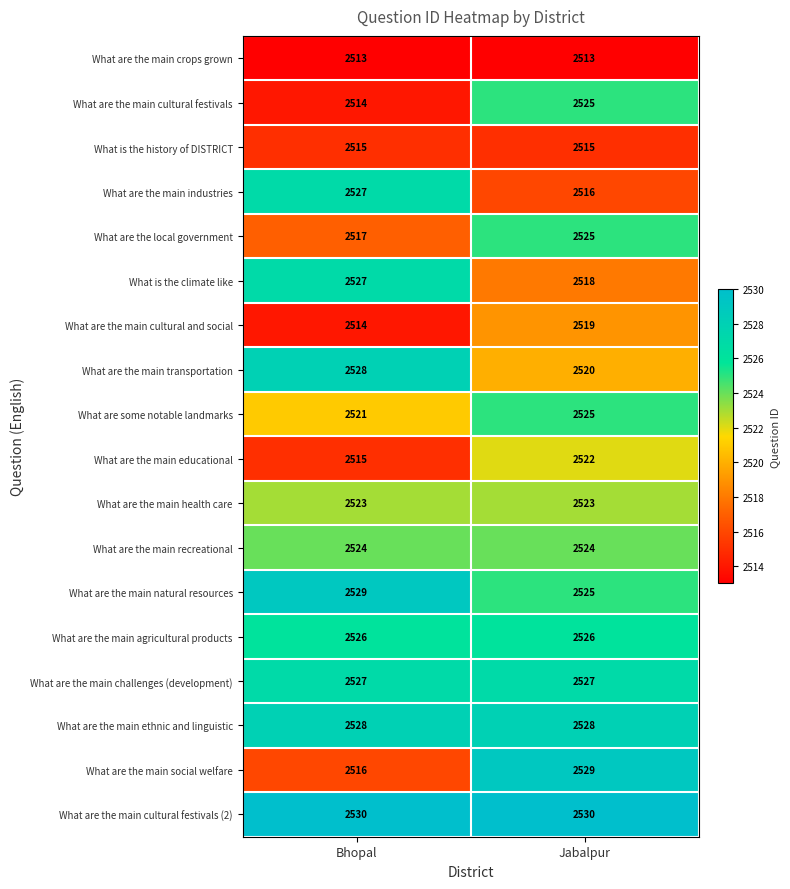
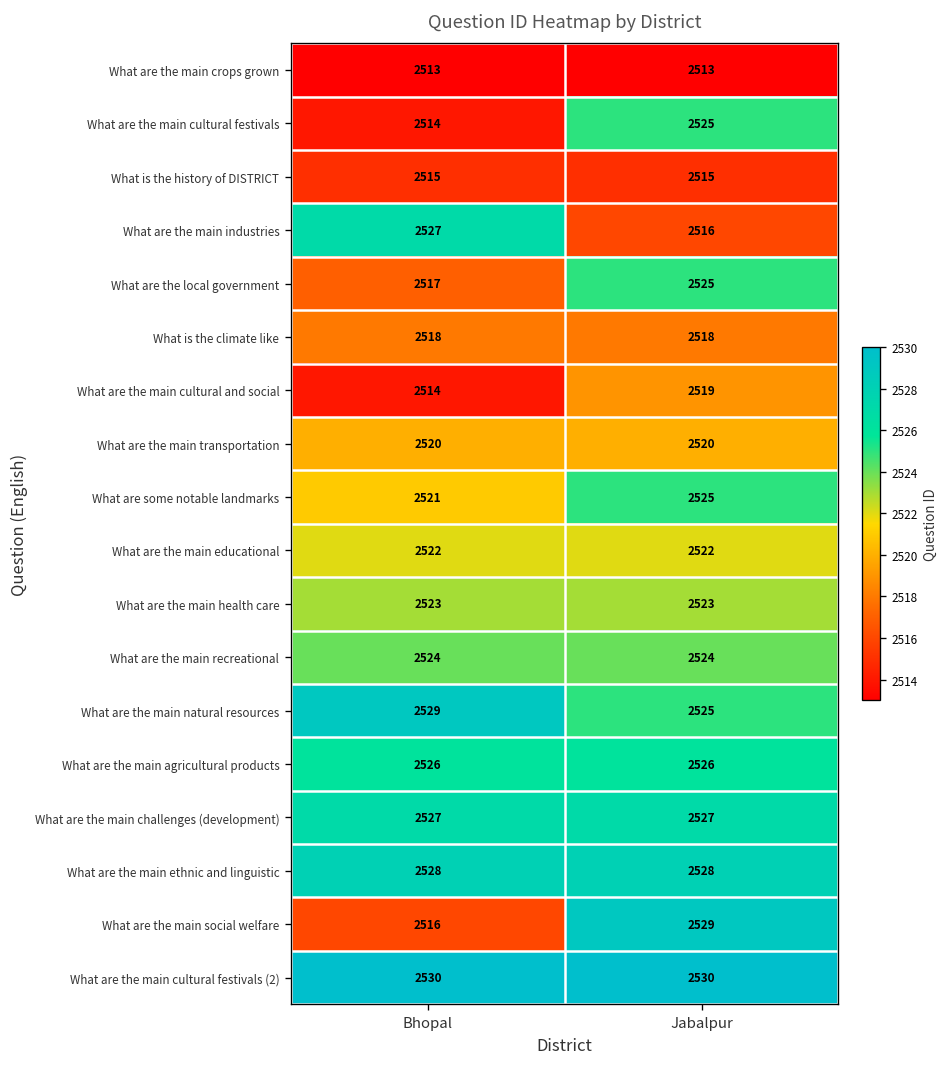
  {
    "What are the main crops grown": {
      "Bhopal": 2513,
      "Jabalpur": 2513
    },
    "What are the main cultural festivals": {
      "Bhopal": 2514,
      "Jabalpur": 2525
    },
    "What is the history of DISTRICT": {
      "Bhopal": 2515,
      "Jabalpur": 2515
    },
    "What are the main industries": {
      "Bhopal": 2527,
      "Jabalpur": 2516
    },
    "What are the local government": {
      "Bhopal": 2517,
      "Jabalpur": 2525
    },
    "What is the climate like": {
-     "Bhopal": 2527,
+     "Bhopal": 2518,
      "Jabalpur": 2518
    },
    "What are the main cultural and social": {
      "Bhopal": 2514,
      "Jabalpur": 2519
    },
    "What are the main transportation": {
-     "Bhopal": 2528,
+     "Bhopal": 2520,
      "Jabalpur": 2520
    },
    "What are some notable landmarks": {
      "Bhopal": 2521,
      "Jabalpur": 2525
    },
    "What are the main educational": {
-     "Bhopal": 2515,
+     "Bhopal": 2522,
      "Jabalpur": 2522
    },
    "What are the main health care": {
      "Bhopal": 2523,
      "Jabalpur": 2523
    },
    "What are the main recreational": {
      "Bhopal": 2524,
      "Jabalpur": 2524
    },
    "What are the main natural resources": {
      "Bhopal": 2529,
      "Jabalpur": 2525
    },
    "What are the main agricultural products": {
      "Bhopal": 2526,
      "Jabalpur": 2526
    },
    "What are the main challenges (development)": {
      "Bhopal": 2527,
      "Jabalpur": 2527
    },
    "What are the main ethnic and linguistic": {
      "Bhopal": 2528,
      "Jabalpur": 2528
    },
    "What are the main social welfare": {
      "Bhopal": 2516,
      "Jabalpur": 2529
    },
    "What are the main cultural festivals (2)": {
      "Bhopal": 2530,
      "Jabalpur": 2530
    }
  }
